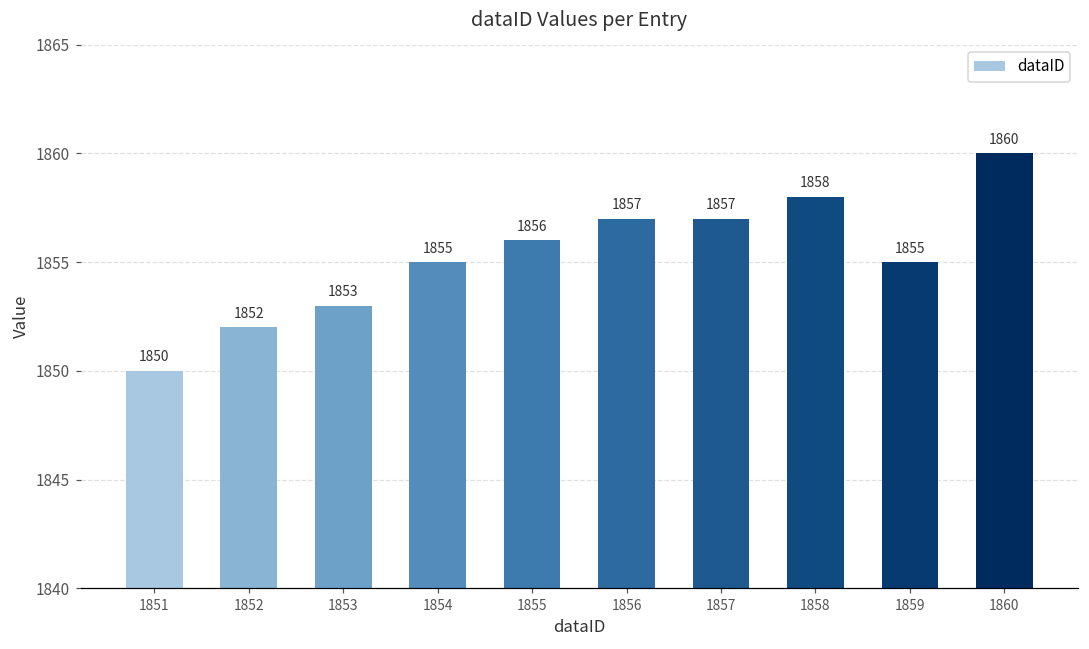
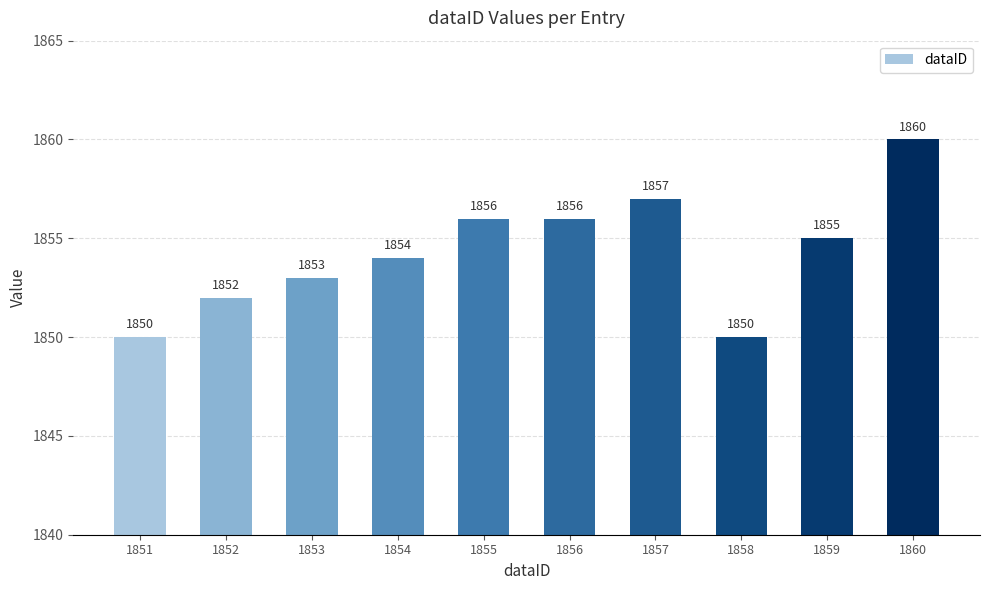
  {
    "1851": 1850,
    "1852": 1852,
    "1853": 1853,
-   "1854": 1855,
+   "1854": 1854,
    "1855": 1856,
-   "1856": 1857,
+   "1856": 1856,
    "1857": 1857,
-   "1858": 1858,
+   "1858": 1850,
    "1859": 1855,
    "1860": 1860
  }
